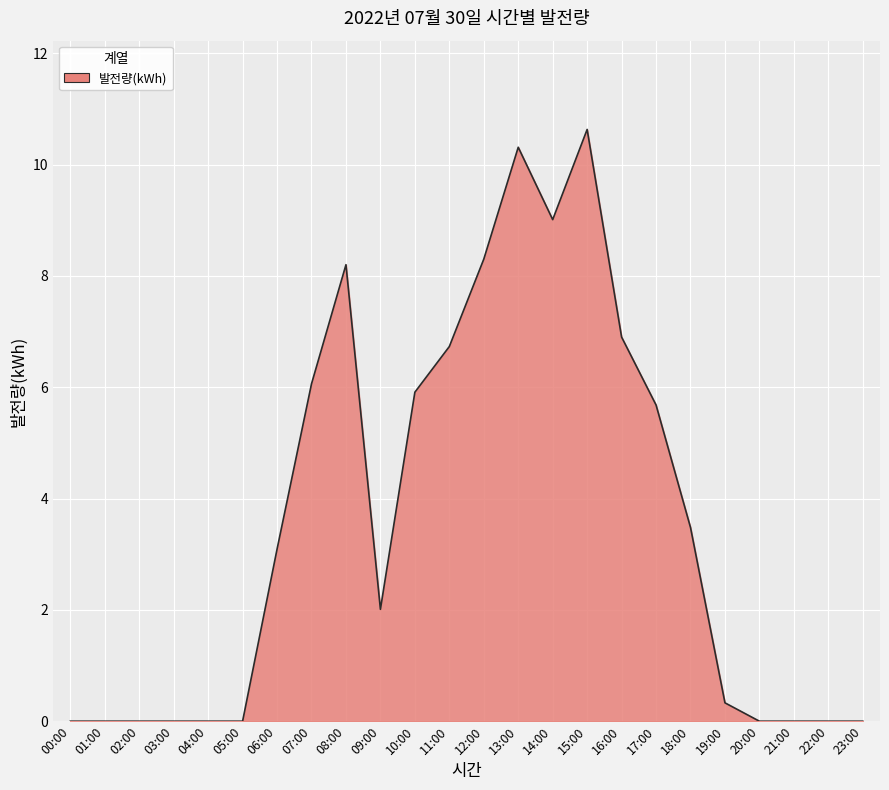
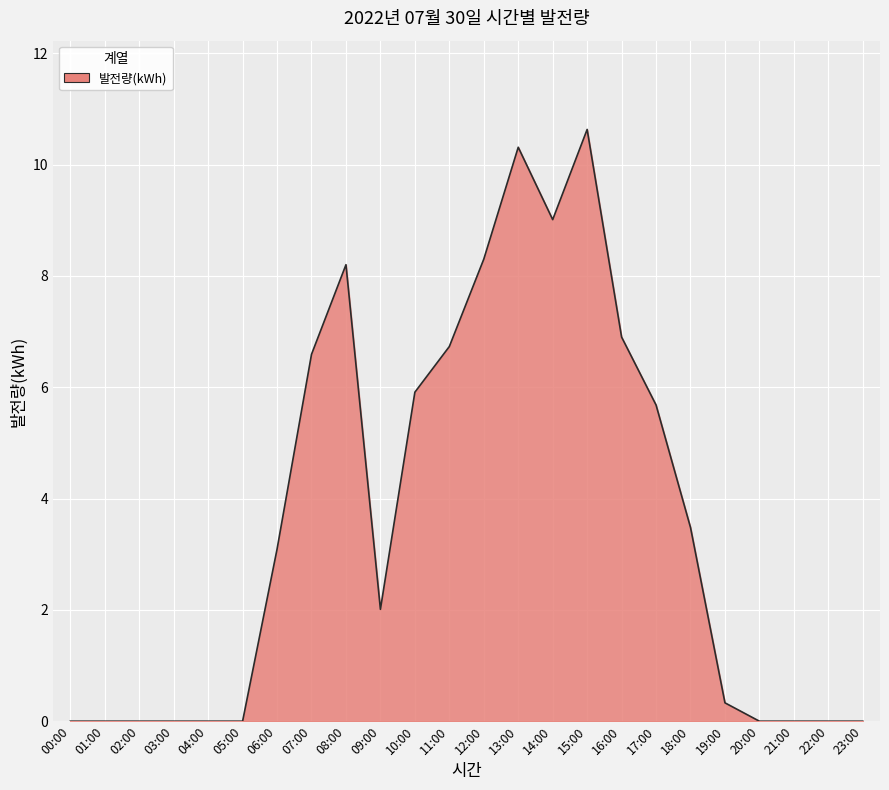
  {
    "00:00": 0.0,
    "01:00": 0.0,
    "02:00": 0.0,
    "03:00": 0.0,
    "04:00": 0.0,
    "05:00": 0.0,
    "06:00": 3.1,
-   "07:00": 6.1,
+   "07:00": 6.6,
    "08:00": 8.2,
    "09:00": 2.0,
    "10:00": 5.9,
    "11:00": 6.7,
    "12:00": 8.3,
    "13:00": 10.3,
    "14:00": 9.0,
    "15:00": 10.6,
    "16:00": 6.9,
    "17:00": 5.7,
    "18:00": 3.5,
    "19:00": 0.3,
    "20:00": 0.0,
    "21:00": 0.0,
    "22:00": 0.0,
    "23:00": 0.0
  }
